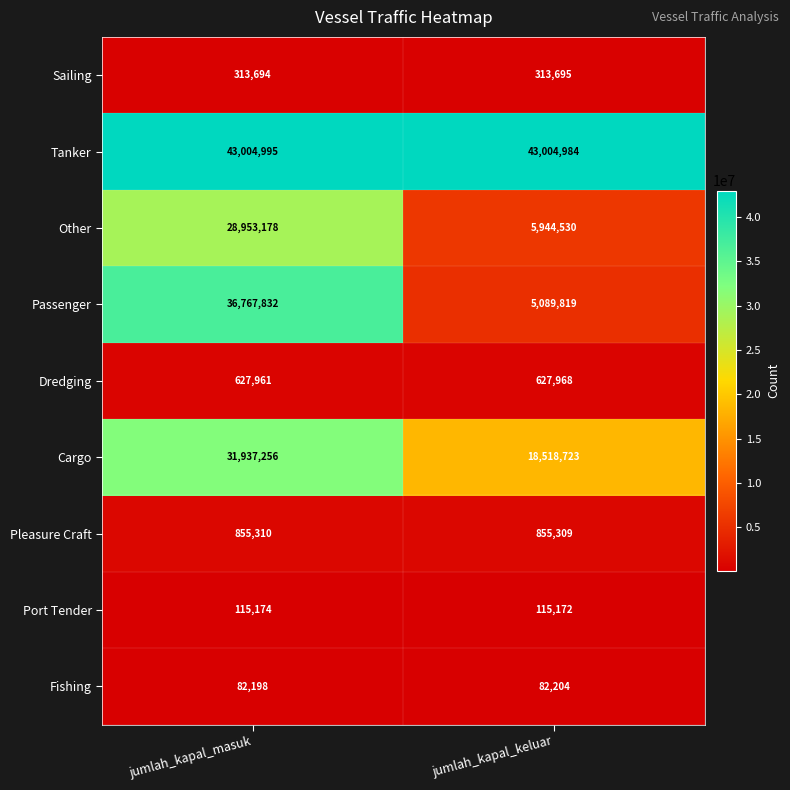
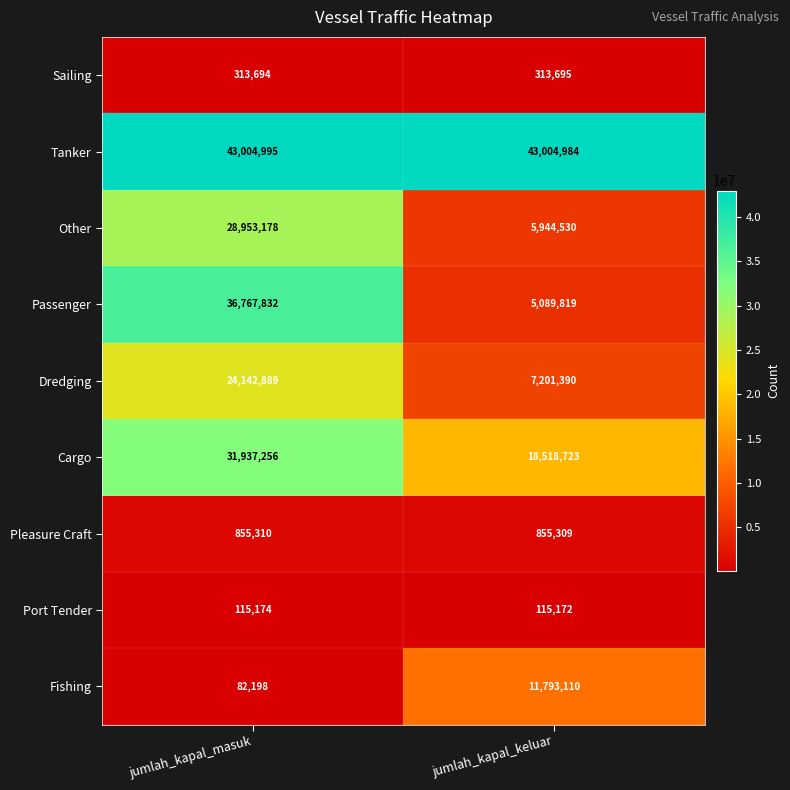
  {
    "Sailing": {
      "jumlah_kapal_masuk": "313,694",
      "jumlah_kapal_keluar": "313,695"
    },
    "Tanker": {
      "jumlah_kapal_masuk": "43,004,995",
      "jumlah_kapal_keluar": "43,004,984"
    },
    "Other": {
      "jumlah_kapal_masuk": "28,953,178",
      "jumlah_kapal_keluar": "5,944,530"
    },
    "Passenger": {
      "jumlah_kapal_masuk": "36,767,832",
      "jumlah_kapal_keluar": "5,089,819"
    },
    "Dredging": {
-     "jumlah_kapal_masuk": "627,961",
-     "jumlah_kapal_keluar": "627,968"
+     "jumlah_kapal_masuk": "24,142,889",
+     "jumlah_kapal_keluar": "7,201,390"
    },
    "Cargo": {
      "jumlah_kapal_masuk": "31,937,256",
      "jumlah_kapal_keluar": "18,518,723"
    },
    "Pleasure Craft": {
      "jumlah_kapal_masuk": "855,310",
      "jumlah_kapal_keluar": "855,309"
    },
    "Port Tender": {
      "jumlah_kapal_masuk": "115,174",
      "jumlah_kapal_keluar": "115,172"
    },
    "Fishing": {
      "jumlah_kapal_masuk": "82,198",
-     "jumlah_kapal_keluar": "82,204"
+     "jumlah_kapal_keluar": "11,793,110"
    }
  }
